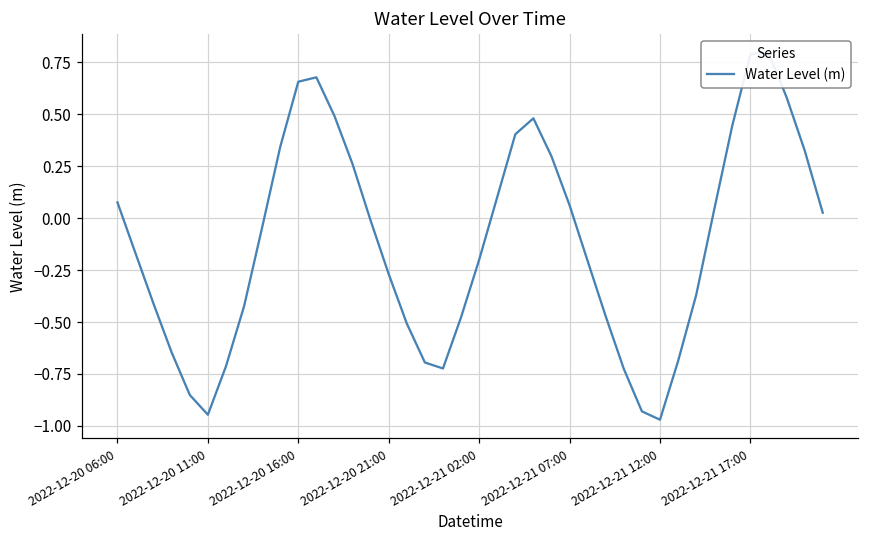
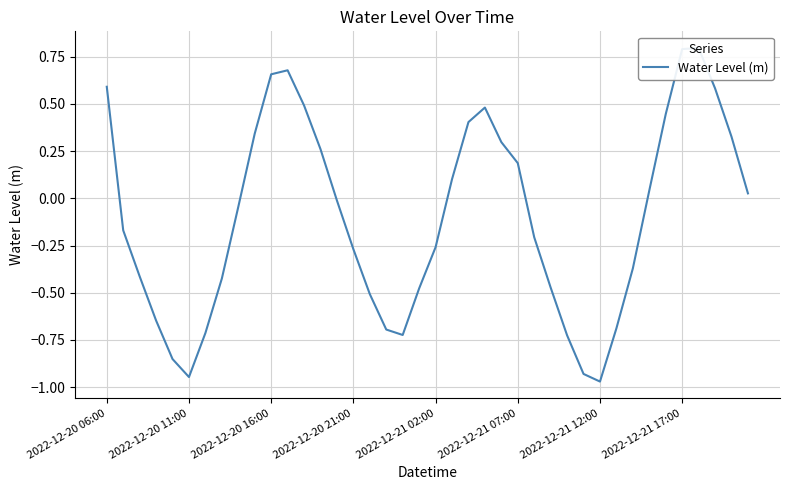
  {
-   "2022-12-20 06:00": 0.08,
+   "2022-12-20 06:00": 0.59,
    "2022-12-20 11:00": -0.95,
    "2022-12-20 16:00": 0.66,
    "2022-12-20 21:00": -0.27,
-   "2022-12-21 02:00": -0.20,
-   "2022-12-21 07:00": 0.06,
+   "2022-12-21 02:00": -0.26,
+   "2022-12-21 07:00": 0.19,
    "2022-12-21 12:00": -0.97
  }
